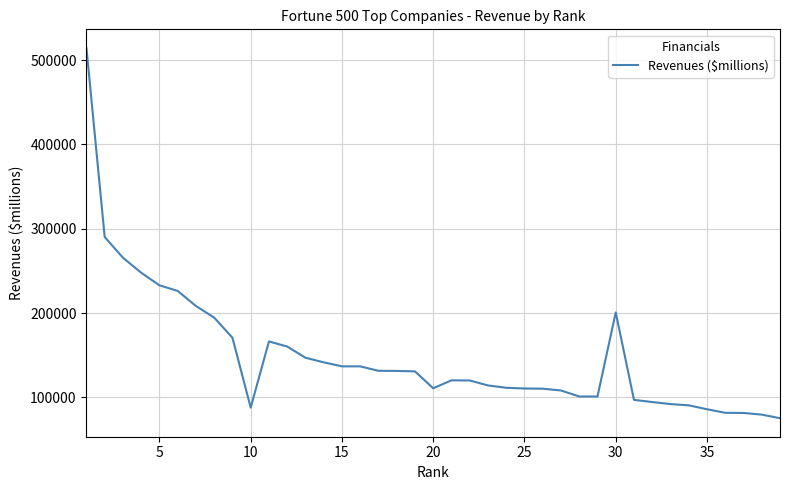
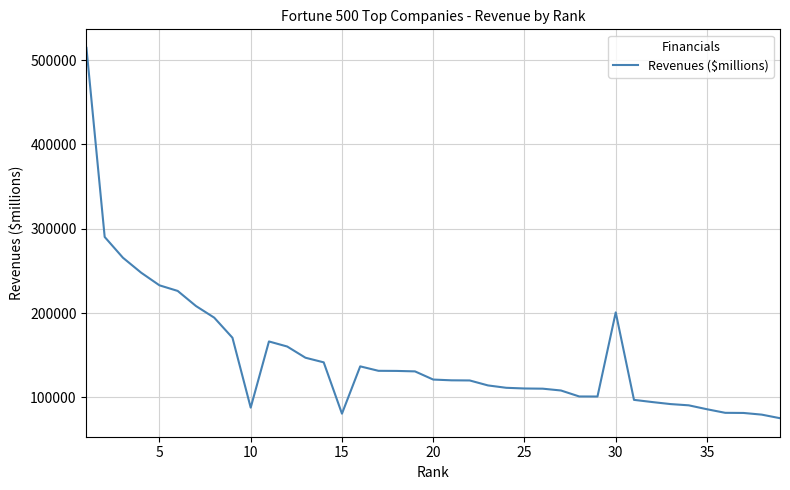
  {
    "5": 230000,
    "10": 90000,
-   "15": 140000,
-   "20": 110000,
+   "15": 80000,
+   "20": 120000,
    "25": 110000,
    "30": 200000,
    "35": 90000
  }
